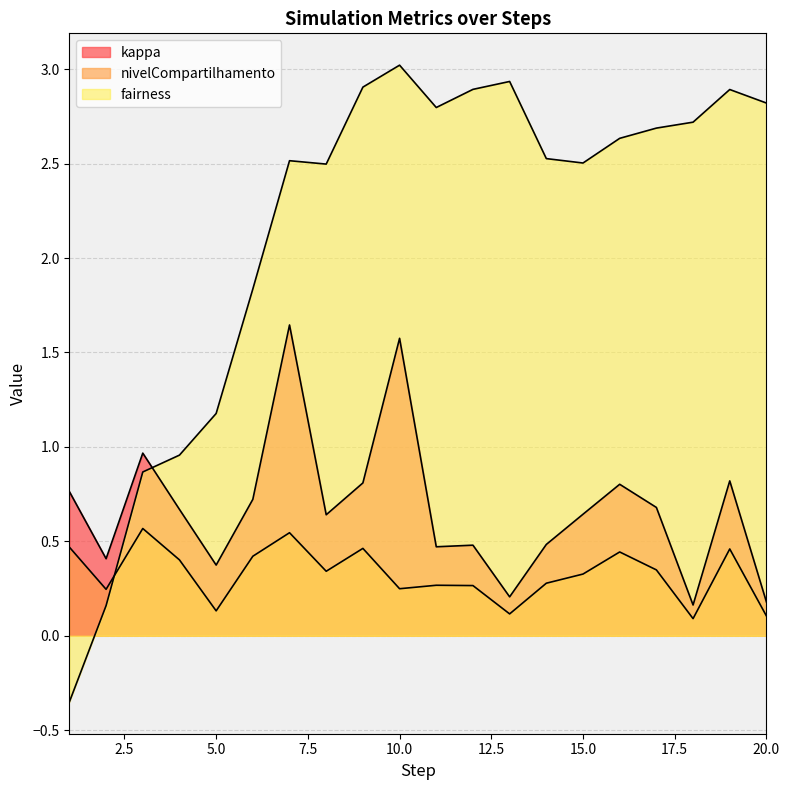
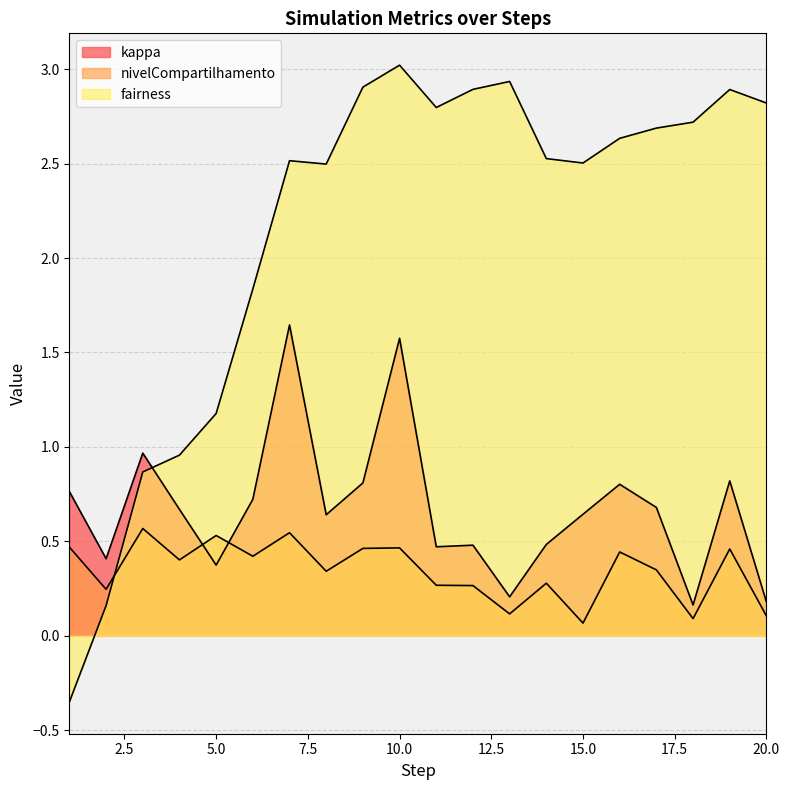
  {
    "kappa": {
      "5.0": 0.37,
      "10.0": 1.58,
      "15.0": 0.64,
      "20.0": 0.18
    },
    "nivelCompartilhamento": {
-     "5.0": 0.13,
-     "10.0": 0.25,
-     "15.0": 0.33,
+     "5.0": 0.53,
+     "10.0": 0.47,
+     "15.0": 0.07,
      "20.0": 0.10
    }
  }
